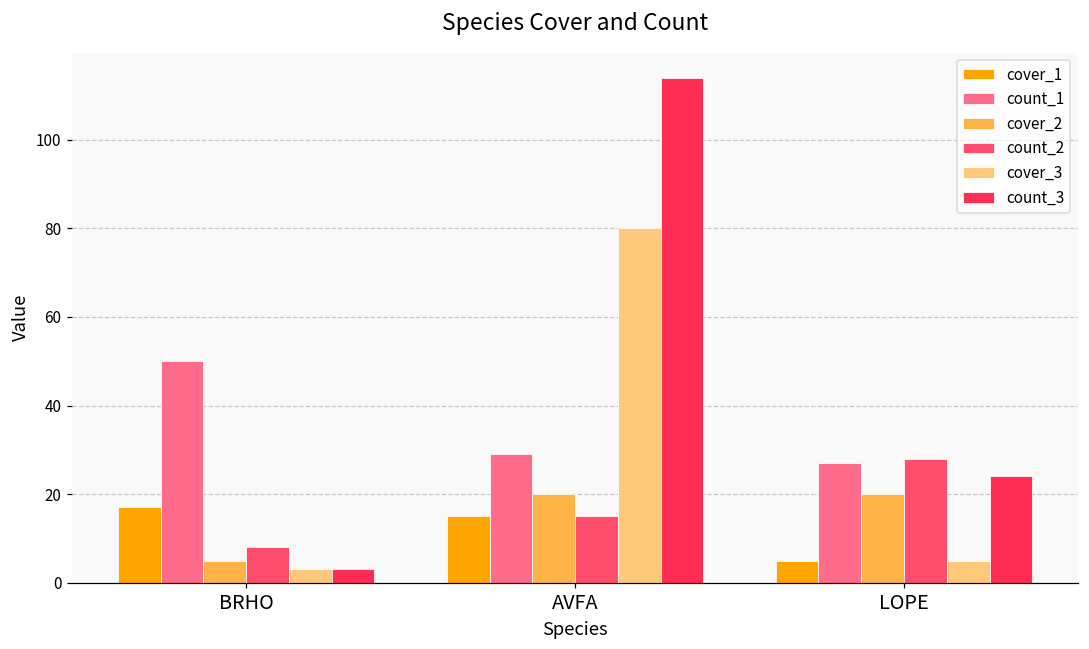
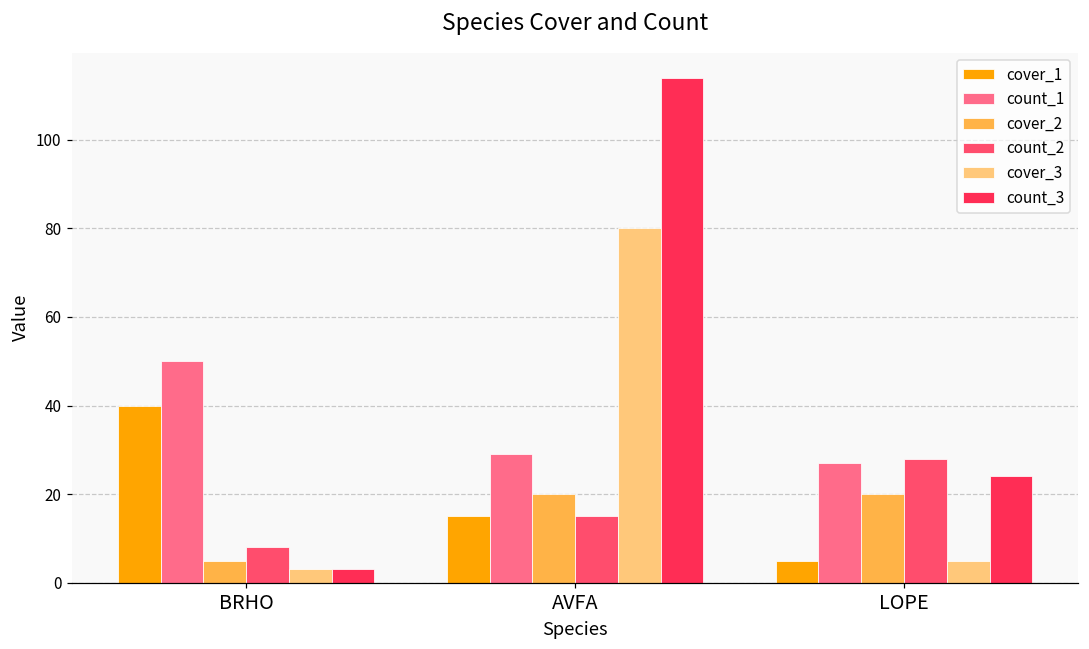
  {
    "cover_1": {
-     "BRHO": 17,
+     "BRHO": 40,
      "AVFA": 15,
      "LOPE": 5
    }
  }
